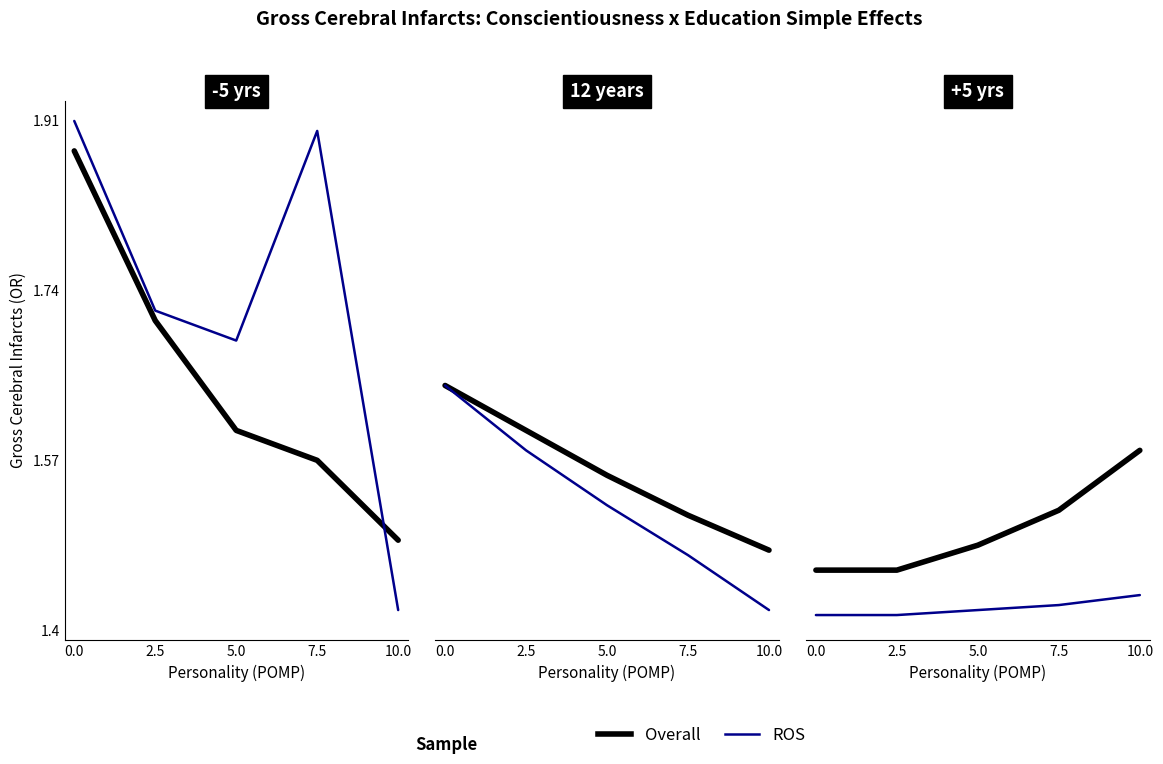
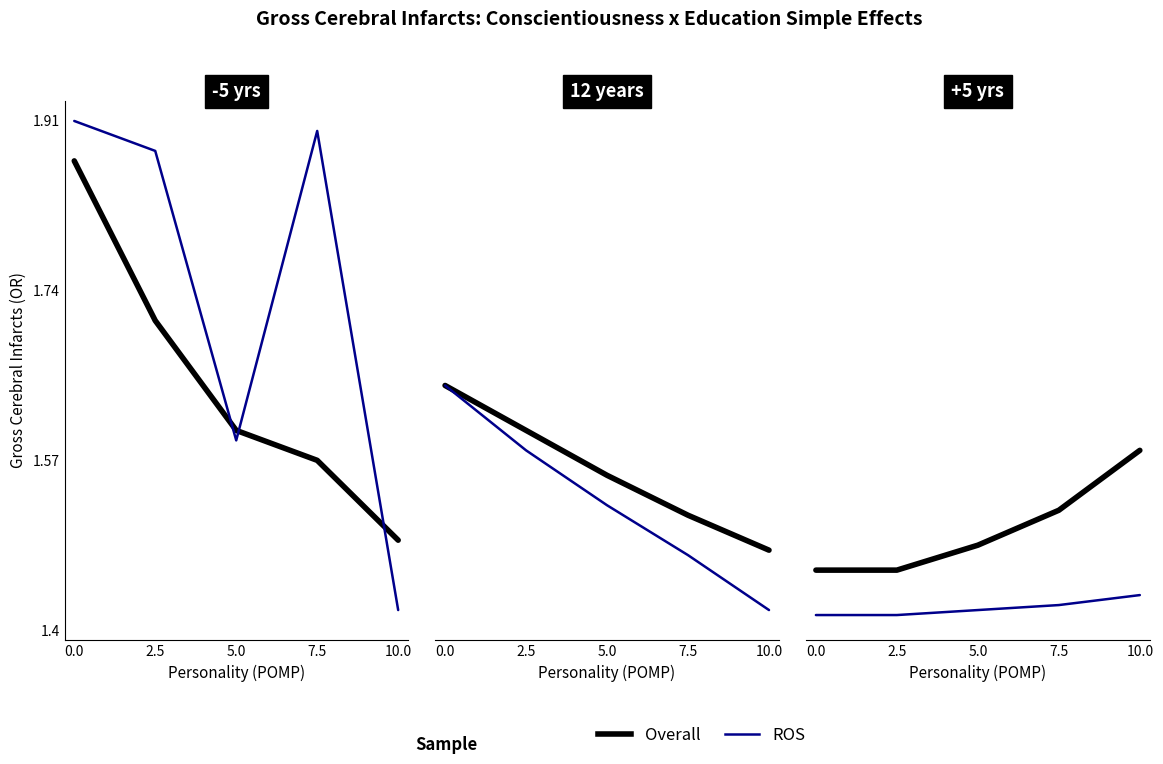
  {
    "-5 yrs": {
      "Overall": {
-       "0.0": 1.88,
+       "0.0": 1.87,
        "2.5": 1.71,
        "5.0": 1.60,
        "7.5": 1.57,
        "10.0": 1.49
      },
      "ROS": {
        "0.0": 1.91,
-       "2.5": 1.72,
-       "5.0": 1.69,
+       "2.5": 1.88,
+       "5.0": 1.59,
        "7.5": 1.90,
        "10.0": 1.42
      }
    }
  }
